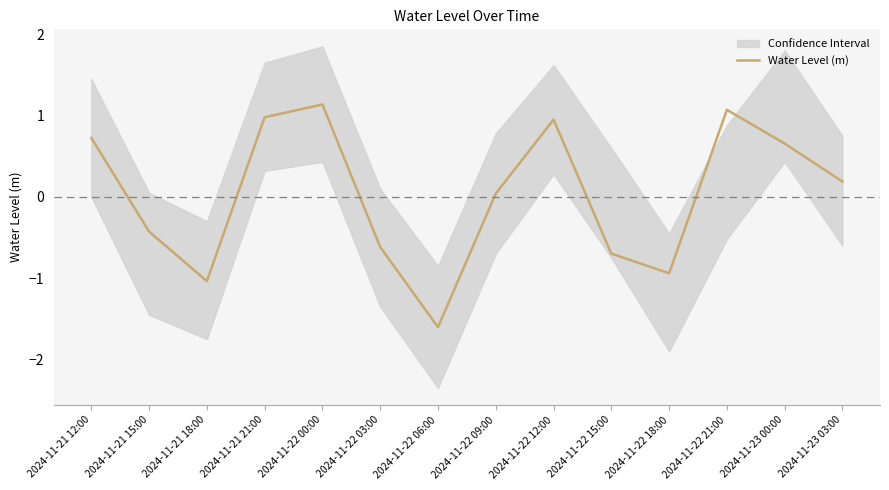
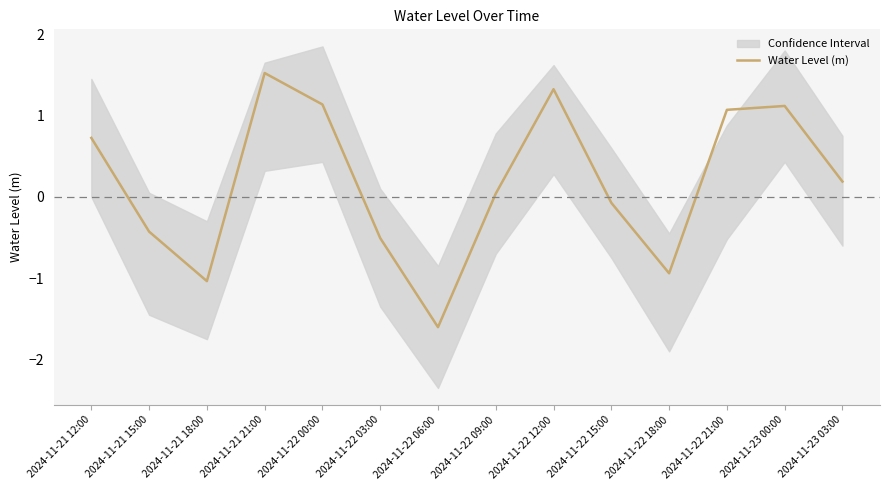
  {
    "Water Level (m)": {
      "2024-11-21 12:00": 0.7,
      "2024-11-21 15:00": -0.4,
      "2024-11-21 18:00": -1.0,
-     "2024-11-21 21:00": 1.0,
+     "2024-11-21 21:00": 1.5,
      "2024-11-22 00:00": 1.1,
-     "2024-11-22 03:00": -0.6,
+     "2024-11-22 03:00": -0.5,
      "2024-11-22 06:00": -1.6,
      "2024-11-22 09:00": 0.0,
-     "2024-11-22 12:00": 0.9,
-     "2024-11-22 15:00": -0.7,
+     "2024-11-22 12:00": 1.3,
+     "2024-11-22 15:00": -0.1,
      "2024-11-22 18:00": -0.9,
      "2024-11-22 21:00": 1.1,
-     "2024-11-23 00:00": 0.7,
+     "2024-11-23 00:00": 1.1,
      "2024-11-23 03:00": 0.2
    }
  }
